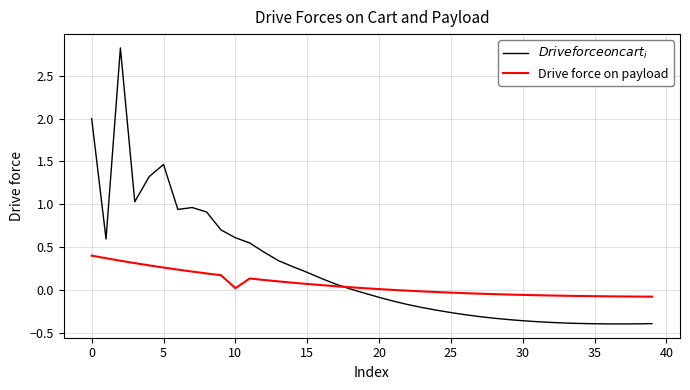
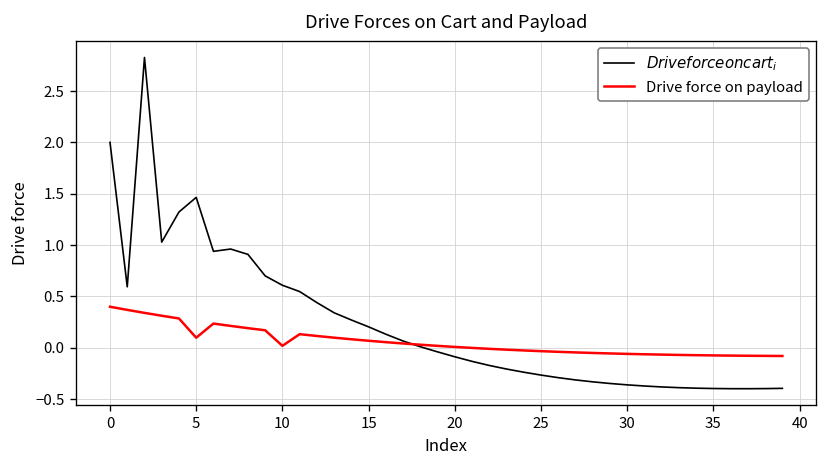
  {
    "Drive force on payload": {
      "0": 0.4,
-     "5": 0.3,
+     "5": 0.1,
      "10": 0.0,
      "15": 0.1,
      "20": 0.0,
      "25": 0.0,
      "30": -0.1,
      "35": -0.1
    }
  }
